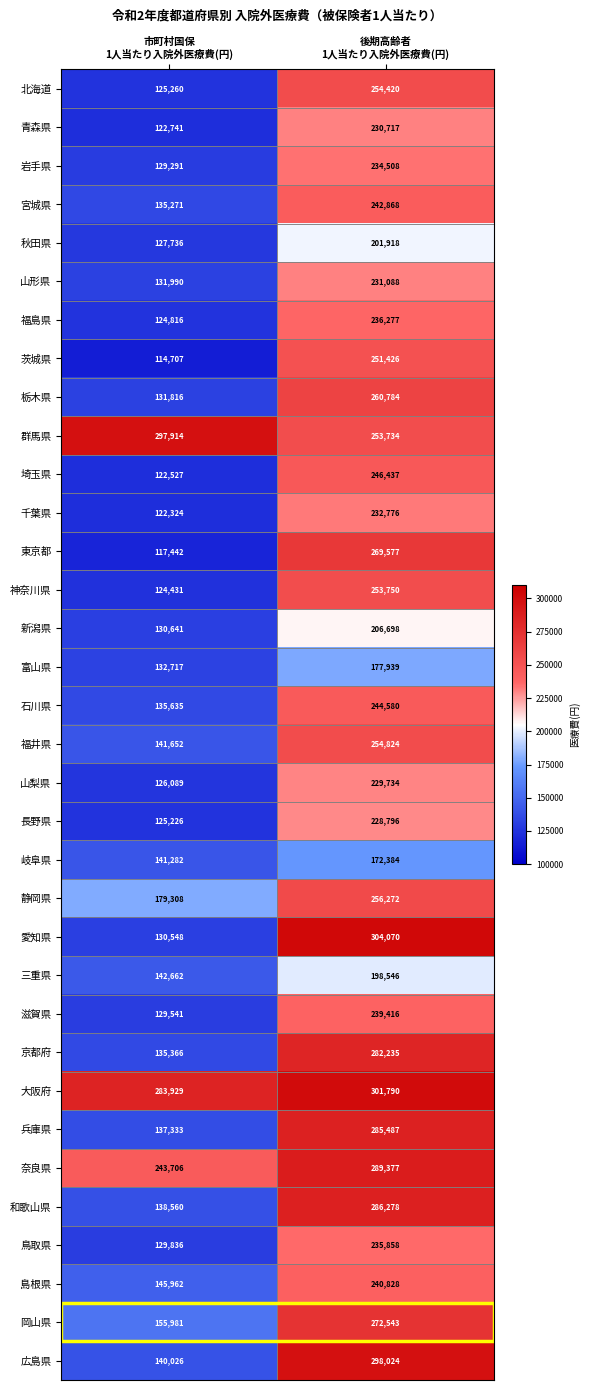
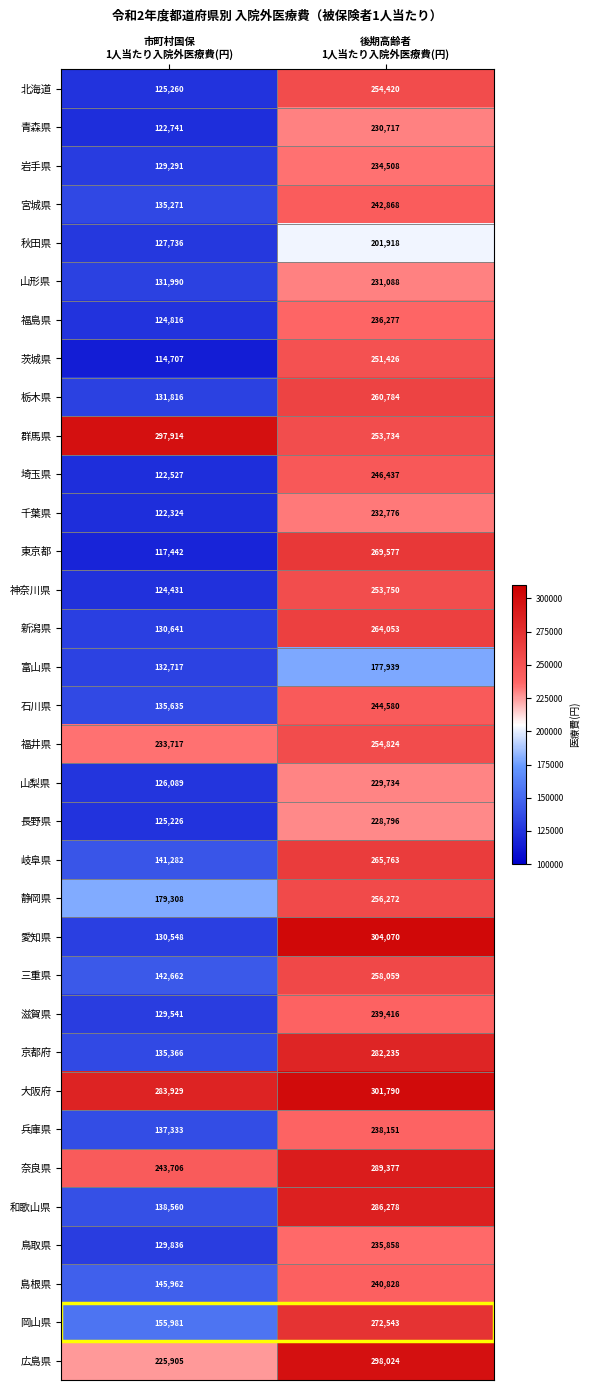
  {
    "北海道": {
      "市町村国保 1人当たり入院外医療費(円)": "125,260",
      "後期高齢者 1人当たり入院外医療費(円)": "254,420"
    },
    "青森県": {
      "市町村国保 1人当たり入院外医療費(円)": "122,741",
      "後期高齢者 1人当たり入院外医療費(円)": "230,717"
    },
    "岩手県": {
      "市町村国保 1人当たり入院外医療費(円)": "129,291",
      "後期高齢者 1人当たり入院外医療費(円)": "234,508"
    },
    "宮城県": {
      "市町村国保 1人当たり入院外医療費(円)": "135,271",
      "後期高齢者 1人当たり入院外医療費(円)": "242,868"
    },
    "秋田県": {
      "市町村国保 1人当たり入院外医療費(円)": "127,736",
      "後期高齢者 1人当たり入院外医療費(円)": "201,918"
    },
    "山形県": {
      "市町村国保 1人当たり入院外医療費(円)": "131,990",
      "後期高齢者 1人当たり入院外医療費(円)": "231,088"
    },
    "福島県": {
      "市町村国保 1人当たり入院外医療費(円)": "124,816",
      "後期高齢者 1人当たり入院外医療費(円)": "236,277"
    },
    "茨城県": {
      "市町村国保 1人当たり入院外医療費(円)": "114,707",
      "後期高齢者 1人当たり入院外医療費(円)": "251,426"
    },
    "栃木県": {
      "市町村国保 1人当たり入院外医療費(円)": "131,816",
      "後期高齢者 1人当たり入院外医療費(円)": "260,784"
    },
    "群馬県": {
      "市町村国保 1人当たり入院外医療費(円)": "297,914",
      "後期高齢者 1人当たり入院外医療費(円)": "253,734"
    },
    "埼玉県": {
      "市町村国保 1人当たり入院外医療費(円)": "122,527",
      "後期高齢者 1人当たり入院外医療費(円)": "246,437"
    },
    "千葉県": {
      "市町村国保 1人当たり入院外医療費(円)": "122,324",
      "後期高齢者 1人当たり入院外医療費(円)": "232,776"
    },
    "東京都": {
      "市町村国保 1人当たり入院外医療費(円)": "117,442",
      "後期高齢者 1人当たり入院外医療費(円)": "269,577"
    },
    "神奈川県": {
      "市町村国保 1人当たり入院外医療費(円)": "124,431",
      "後期高齢者 1人当たり入院外医療費(円)": "253,750"
    },
    "新潟県": {
      "市町村国保 1人当たり入院外医療費(円)": "130,641",
-     "後期高齢者 1人当たり入院外医療費(円)": "206,698"
+     "後期高齢者 1人当たり入院外医療費(円)": "264,053"
    },
    "富山県": {
      "市町村国保 1人当たり入院外医療費(円)": "132,717",
      "後期高齢者 1人当たり入院外医療費(円)": "177,939"
    },
    "石川県": {
      "市町村国保 1人当たり入院外医療費(円)": "135,635",
      "後期高齢者 1人当たり入院外医療費(円)": "244,580"
    },
    "福井県": {
-     "市町村国保 1人当たり入院外医療費(円)": "141,652",
+     "市町村国保 1人当たり入院外医療費(円)": "233,717",
      "後期高齢者 1人当たり入院外医療費(円)": "254,824"
    },
    "山梨県": {
      "市町村国保 1人当たり入院外医療費(円)": "126,089",
      "後期高齢者 1人当たり入院外医療費(円)": "229,734"
    },
    "長野県": {
      "市町村国保 1人当たり入院外医療費(円)": "125,226",
      "後期高齢者 1人当たり入院外医療費(円)": "228,796"
    },
    "岐阜県": {
      "市町村国保 1人当たり入院外医療費(円)": "141,282",
-     "後期高齢者 1人当たり入院外医療費(円)": "172,384"
+     "後期高齢者 1人当たり入院外医療費(円)": "265,763"
    },
    "静岡県": {
      "市町村国保 1人当たり入院外医療費(円)": "179,308",
      "後期高齢者 1人当たり入院外医療費(円)": "256,272"
    },
    "愛知県": {
      "市町村国保 1人当たり入院外医療費(円)": "130,548",
      "後期高齢者 1人当たり入院外医療費(円)": "304,070"
    },
    "三重県": {
      "市町村国保 1人当たり入院外医療費(円)": "142,662",
-     "後期高齢者 1人当たり入院外医療費(円)": "198,546"
+     "後期高齢者 1人当たり入院外医療費(円)": "258,059"
    },
    "滋賀県": {
      "市町村国保 1人当たり入院外医療費(円)": "129,541",
      "後期高齢者 1人当たり入院外医療費(円)": "239,416"
    },
    "京都府": {
      "市町村国保 1人当たり入院外医療費(円)": "135,366",
      "後期高齢者 1人当たり入院外医療費(円)": "282,235"
    },
    "大阪府": {
      "市町村国保 1人当たり入院外医療費(円)": "283,929",
      "後期高齢者 1人当たり入院外医療費(円)": "301,790"
    },
    "兵庫県": {
      "市町村国保 1人当たり入院外医療費(円)": "137,333",
-     "後期高齢者 1人当たり入院外医療費(円)": "285,487"
+     "後期高齢者 1人当たり入院外医療費(円)": "238,151"
    },
    "奈良県": {
      "市町村国保 1人当たり入院外医療費(円)": "243,706",
      "後期高齢者 1人当たり入院外医療費(円)": "289,377"
    },
    "和歌山県": {
      "市町村国保 1人当たり入院外医療費(円)": "138,560",
      "後期高齢者 1人当たり入院外医療費(円)": "286,278"
    },
    "鳥取県": {
      "市町村国保 1人当たり入院外医療費(円)": "129,836",
      "後期高齢者 1人当たり入院外医療費(円)": "235,858"
    },
    "島根県": {
      "市町村国保 1人当たり入院外医療費(円)": "145,962",
      "後期高齢者 1人当たり入院外医療費(円)": "240,828"
    },
    "岡山県": {
      "市町村国保 1人当たり入院外医療費(円)": "155,981",
      "後期高齢者 1人当たり入院外医療費(円)": "272,543"
    },
    "広島県": {
-     "市町村国保 1人当たり入院外医療費(円)": "140,026",
+     "市町村国保 1人当たり入院外医療費(円)": "225,905",
      "後期高齢者 1人当たり入院外医療費(円)": "298,024"
    }
  }
